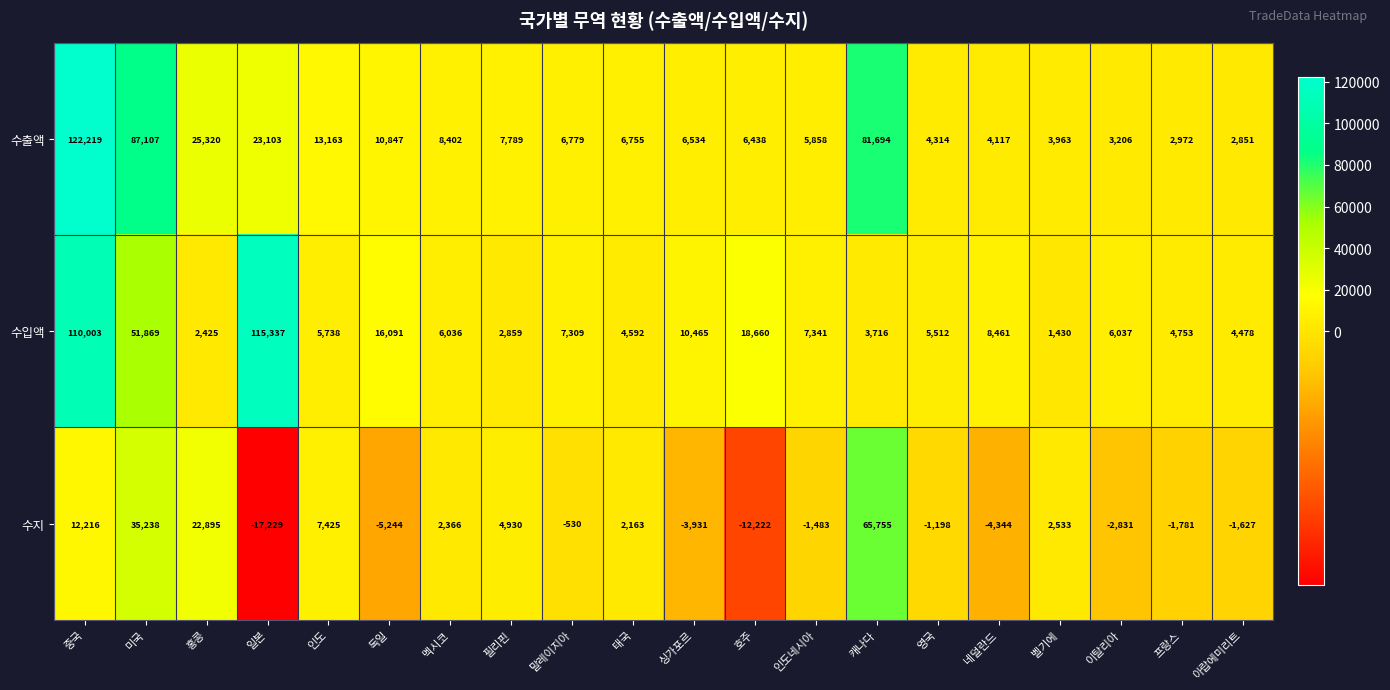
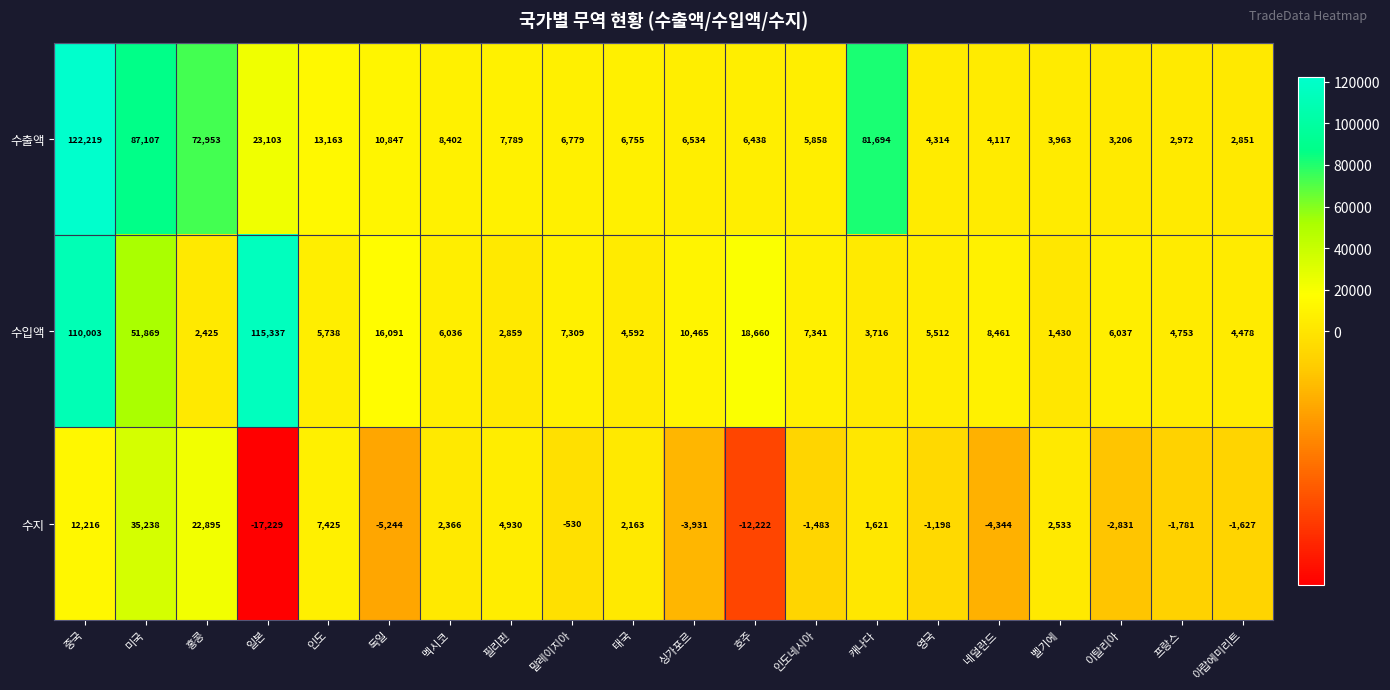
  {
    "수출액": {
      "중국": "122,219",
      "미국": "87,107",
-     "홍콩": "25,320",
+     "홍콩": "72,953",
      "일본": "23,103",
      "인도": "13,163",
      "독일": "10,847",
      "멕시코": "8,402",
      "필리핀": "7,789",
      "말레이지아": "6,779",
      "태국": "6,755",
      "싱가포르": "6,534",
      "호주": "6,438",
      "인도네시아": "5,858",
      "캐나다": "81,694",
      "영국": "4,314",
      "네덜란드": "4,117",
      "벨기에": "3,963",
      "이탈리아": "3,206",
      "프랑스": "2,972",
      "아랍에미리트": "2,851"
    },
    "수입액": {
      "중국": "110,003",
      "미국": "51,869",
      "홍콩": "2,425",
      "일본": "115,337",
      "인도": "5,738",
      "독일": "16,091",
      "멕시코": "6,036",
      "필리핀": "2,859",
      "말레이지아": "7,309",
      "태국": "4,592",
      "싱가포르": "10,465",
      "호주": "18,660",
      "인도네시아": "7,341",
      "캐나다": "3,716",
      "영국": "5,512",
      "네덜란드": "8,461",
      "벨기에": "1,430",
      "이탈리아": "6,037",
      "프랑스": "4,753",
      "아랍에미리트": "4,478"
    },
    "수지": {
      "중국": "12,216",
      "미국": "35,238",
      "홍콩": "22,895",
      "일본": "-17,229",
      "인도": "7,425",
      "독일": "-5,244",
      "멕시코": "2,366",
      "필리핀": "4,930",
      "말레이지아": "-530",
      "태국": "2,163",
      "싱가포르": "-3,931",
      "호주": "-12,222",
      "인도네시아": "-1,483",
-     "캐나다": "65,755",
+     "캐나다": "1,621",
      "영국": "-1,198",
      "네덜란드": "-4,344",
      "벨기에": "2,533",
      "이탈리아": "-2,831",
      "프랑스": "-1,781",
      "아랍에미리트": "-1,627"
    }
  }
